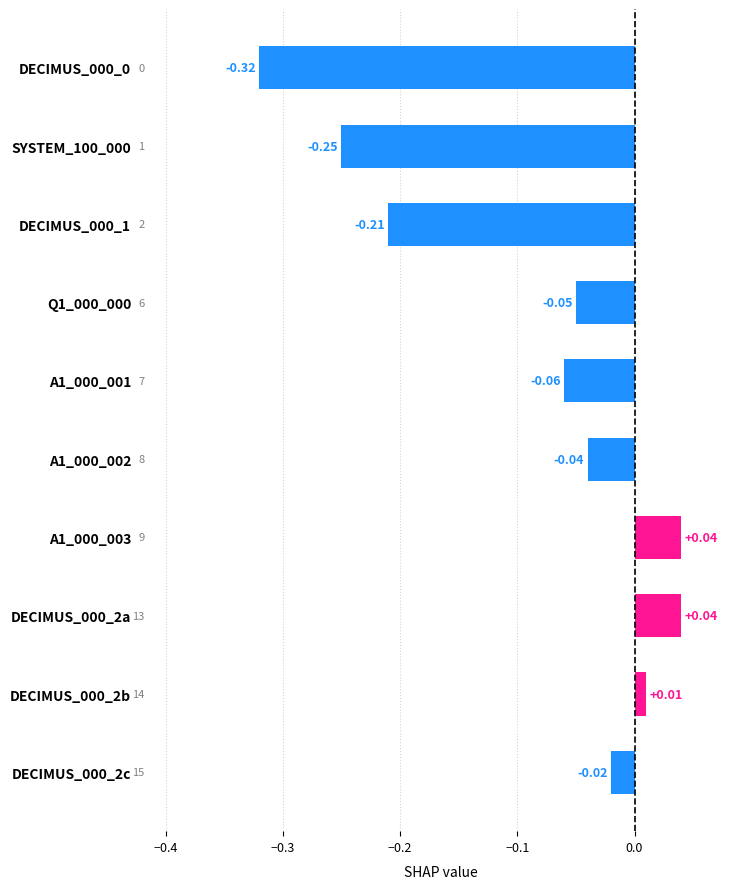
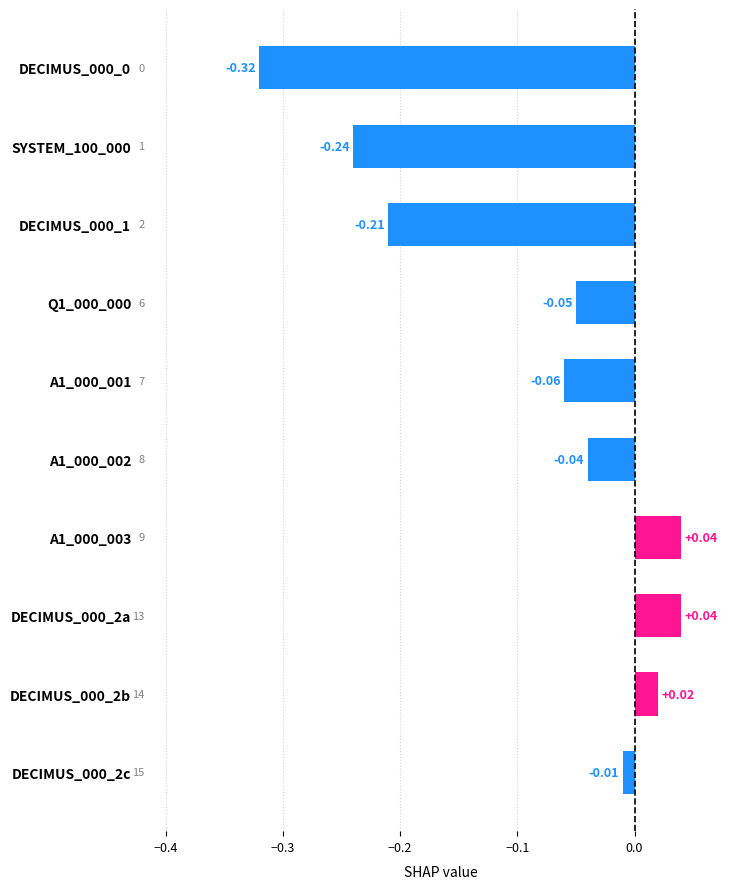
  {
    "DECIMUS_000_0": "-0.32",
-   "SYSTEM_100_000": "-0.25",
+   "SYSTEM_100_000": "-0.24",
    "DECIMUS_000_1": "-0.21",
    "Q1_000_000": "-0.05",
    "A1_000_001": "-0.06",
    "A1_000_002": "-0.04",
    "A1_000_003": "+0.04",
    "DECIMUS_000_2a": "+0.04",
-   "DECIMUS_000_2b": "+0.01",
-   "DECIMUS_000_2c": "-0.02"
+   "DECIMUS_000_2b": "+0.02",
+   "DECIMUS_000_2c": "-0.01"
  }
